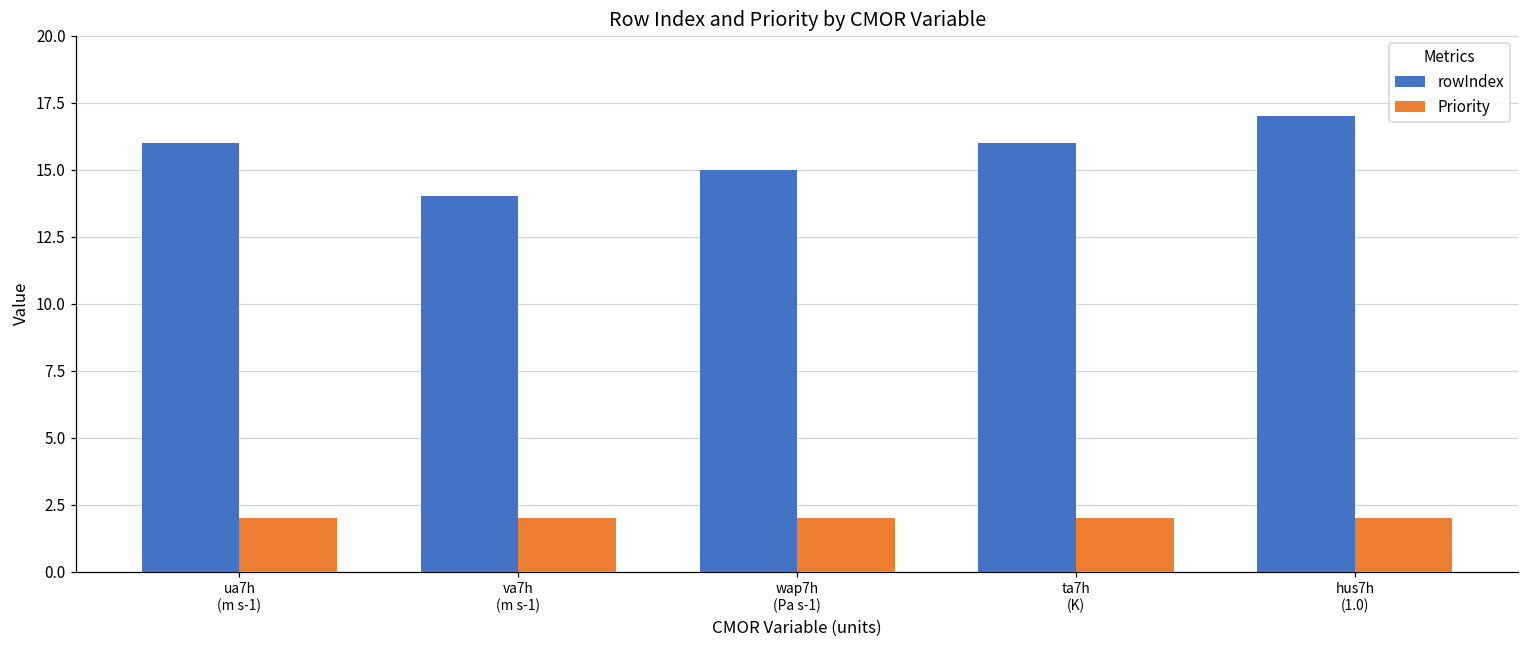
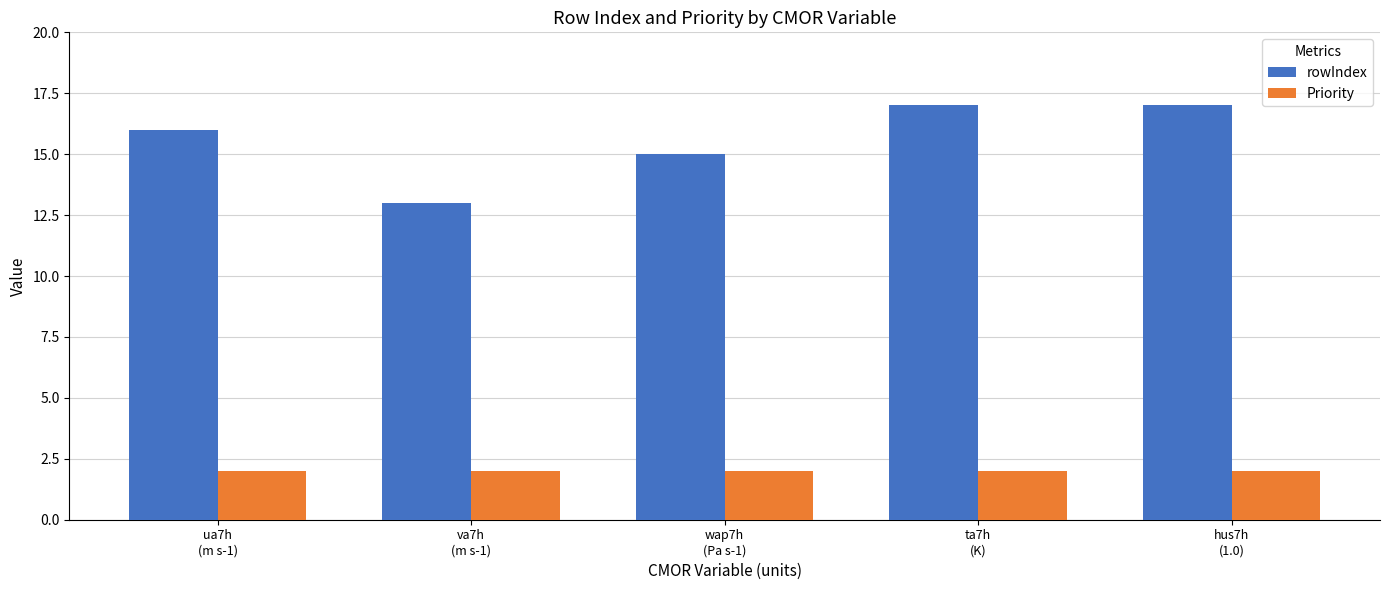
  {
    "rowIndex": {
      "ua7h (m s-1)": 16,
-     "va7h (m s-1)": 14,
+     "va7h (m s-1)": 13,
      "wap7h (Pa s-1)": 15,
-     "ta7h (K)": 16,
+     "ta7h (K)": 17,
      "hus7h (1.0)": 17
    },
    "Priority": {
      "ua7h (m s-1)": 2,
      "va7h (m s-1)": 2,
      "wap7h (Pa s-1)": 2,
      "ta7h (K)": 2,
      "hus7h (1.0)": 2
    }
  }
